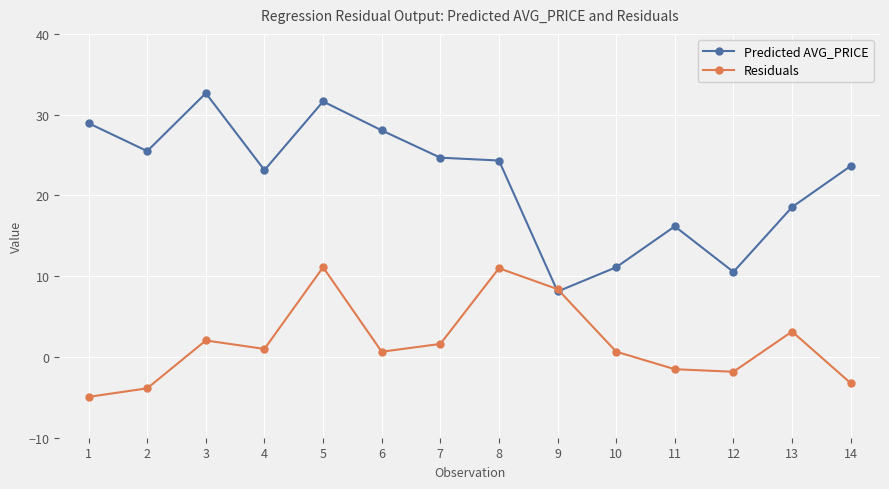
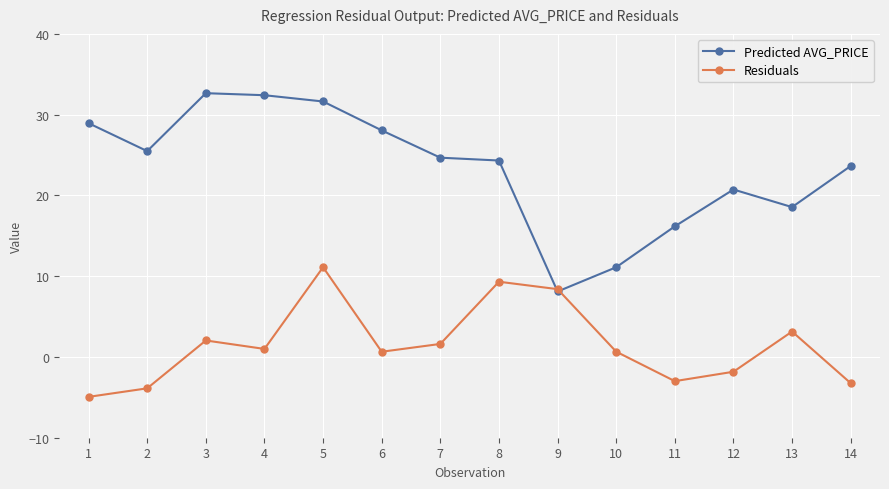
  {
    "Predicted AVG_PRICE": {
      "1": 29,
      "2": 25,
      "3": 33,
-     "4": 23,
+     "4": 32,
      "5": 32,
      "6": 28,
      "7": 25,
      "8": 24,
      "10": 11,
      "11": 16,
-     "12": 11,
+     "12": 21,
      "13": 19,
      "14": 24
    },
    "Residuals": {
      "1": -5,
      "2": -4,
      "3": 2,
      "4": 1,
      "5": 11,
      "6": 1,
      "7": 2,
-     "8": 11,
+     "8": 9,
      "10": 1,
-     "11": -2,
+     "11": -3,
      "12": -2,
      "13": 3,
      "14": -3
    }
  }
